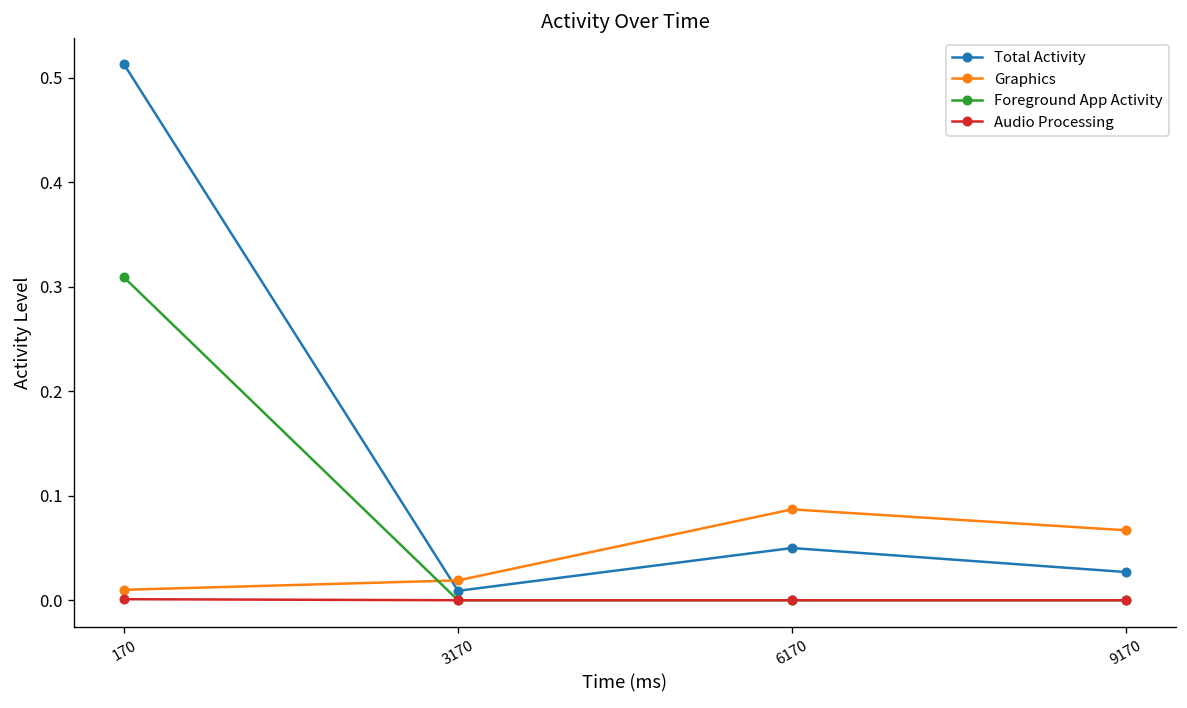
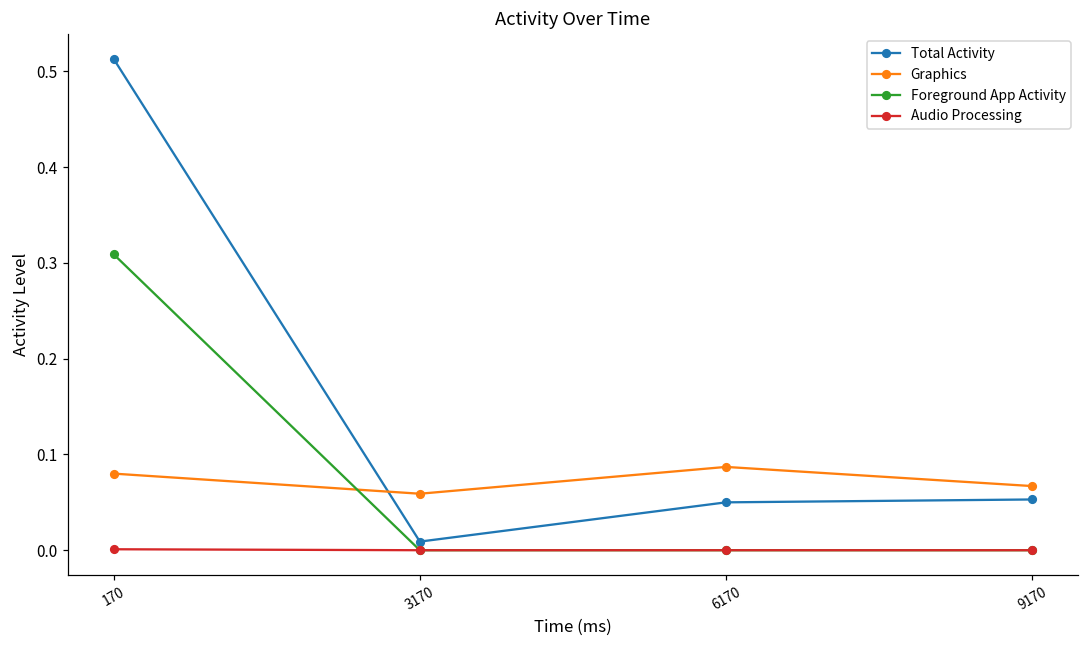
  {
    "Total Activity": {
      "170": 0.51,
      "3170": 0.01,
      "6170": 0.05,
-     "9170": 0.03
+     "9170": 0.05
    },
    "Graphics": {
-     "170": 0.01,
-     "3170": 0.02,
+     "170": 0.08,
+     "3170": 0.06,
      "6170": 0.09,
      "9170": 0.07
    },
    "Foreground App Activity": {
      "170": 0.31
    },
    "Audio Processing": {
      "170": 0.00
    }
  }
